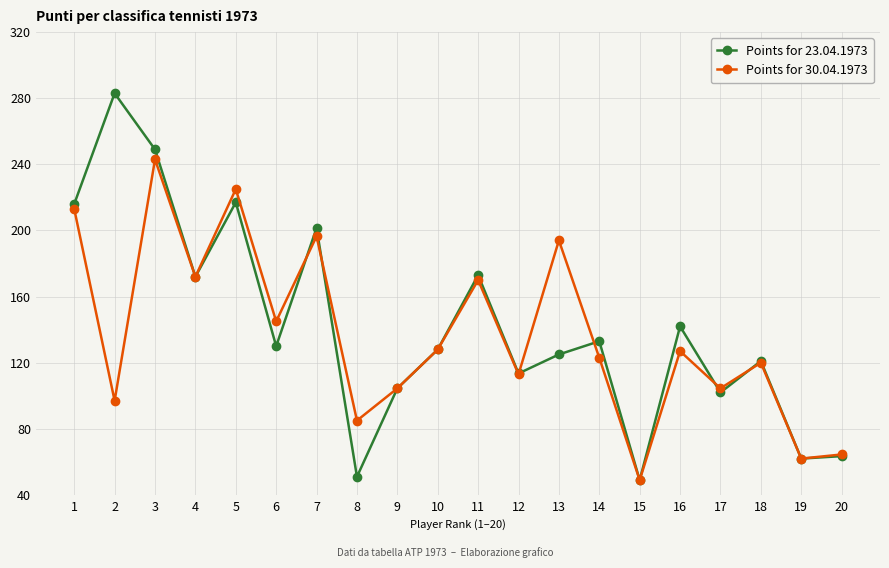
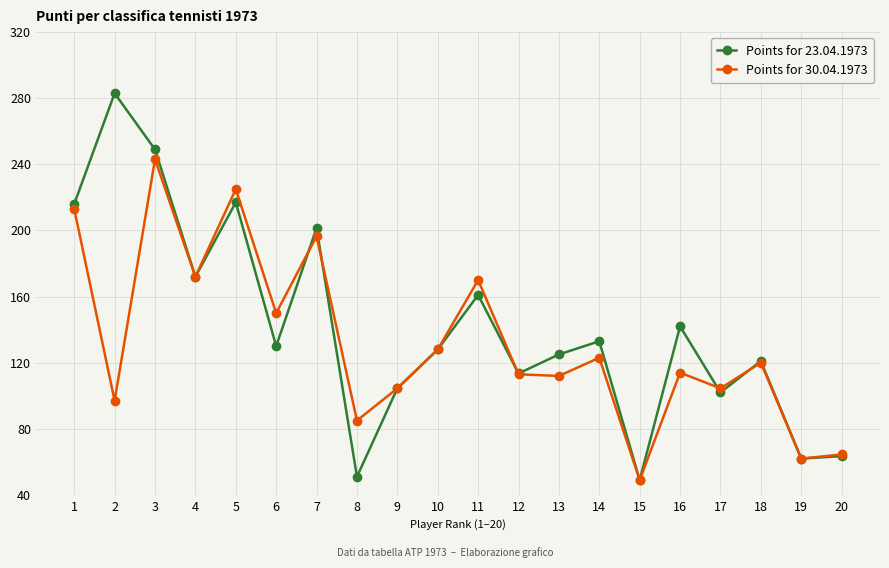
  {
    "Points for 23.04.1973": {
      "1": 216,
      "2": 283,
      "3": 249,
      "5": 217,
      "6": 130,
      "7": 202,
      "8": 51,
-     "11": 173,
+     "11": 161,
      "13": 125,
      "14": 133,
      "16": 142,
      "17": 102
    },
    "Points for 30.04.1973": {
      "1": 213,
      "2": 97,
      "3": 243,
      "5": 225,
-     "6": 145,
+     "6": 150,
      "7": 197,
      "8": 85,
      "11": 170,
-     "13": 194,
+     "13": 112,
      "14": 123,
-     "16": 127,
+     "16": 114,
      "17": 105
    }
  }
